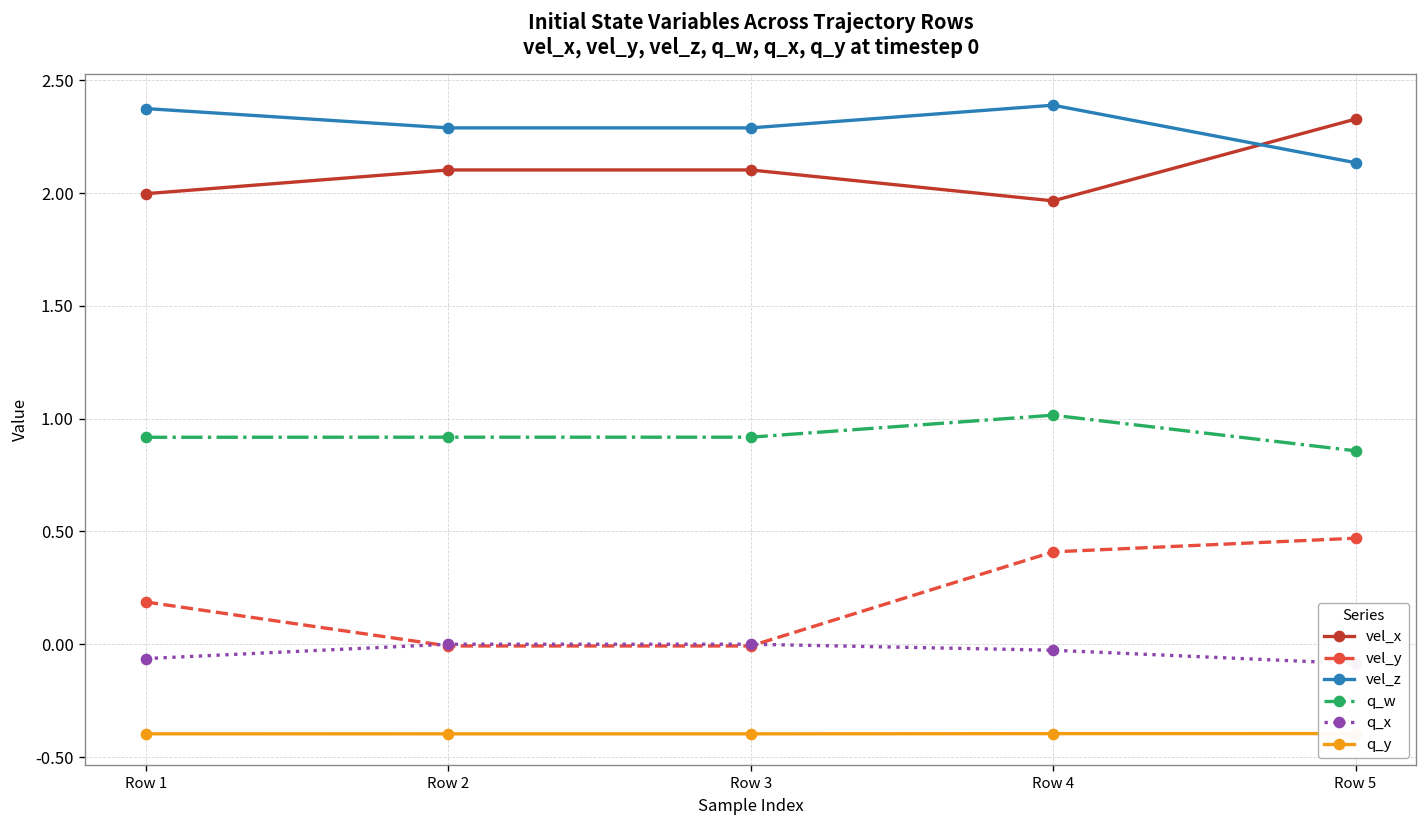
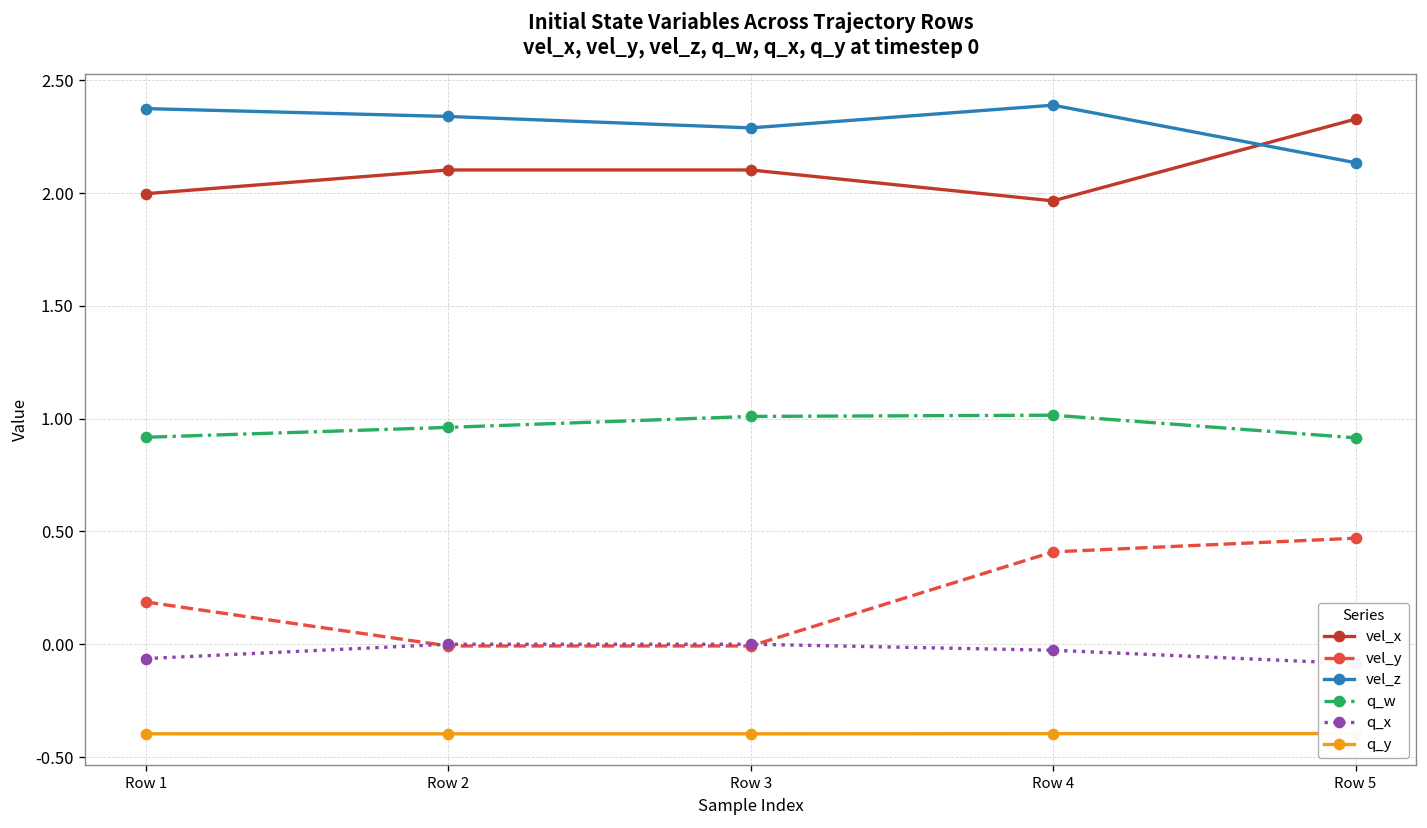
  {
    "vel_z": {
      "Row 1": 2.37,
-     "Row 2": 2.29,
+     "Row 2": 2.34,
      "Row 3": 2.29,
      "Row 4": 2.39,
      "Row 5": 2.13
    },
    "q_w": {
      "Row 1": 0.92,
-     "Row 2": 0.92,
-     "Row 3": 0.92,
+     "Row 2": 0.96,
+     "Row 3": 1.01,
      "Row 4": 1.02,
-     "Row 5": 0.86
+     "Row 5": 0.92
    },
    "q_x": {
      "Row 1": -0.06,
      "Row 4": -0.03
    },
    "q_y": {
      "Row 1": -0.40,
      "Row 2": -0.40,
      "Row 3": -0.40,
      "Row 4": -0.40
    }
  }
